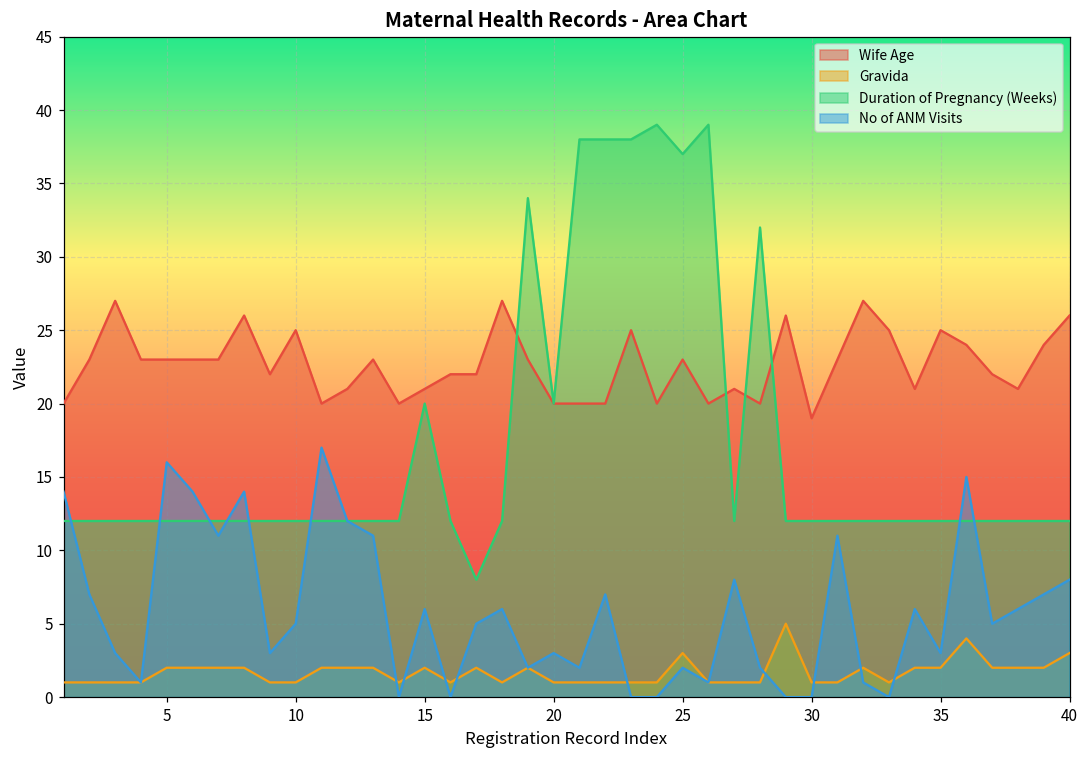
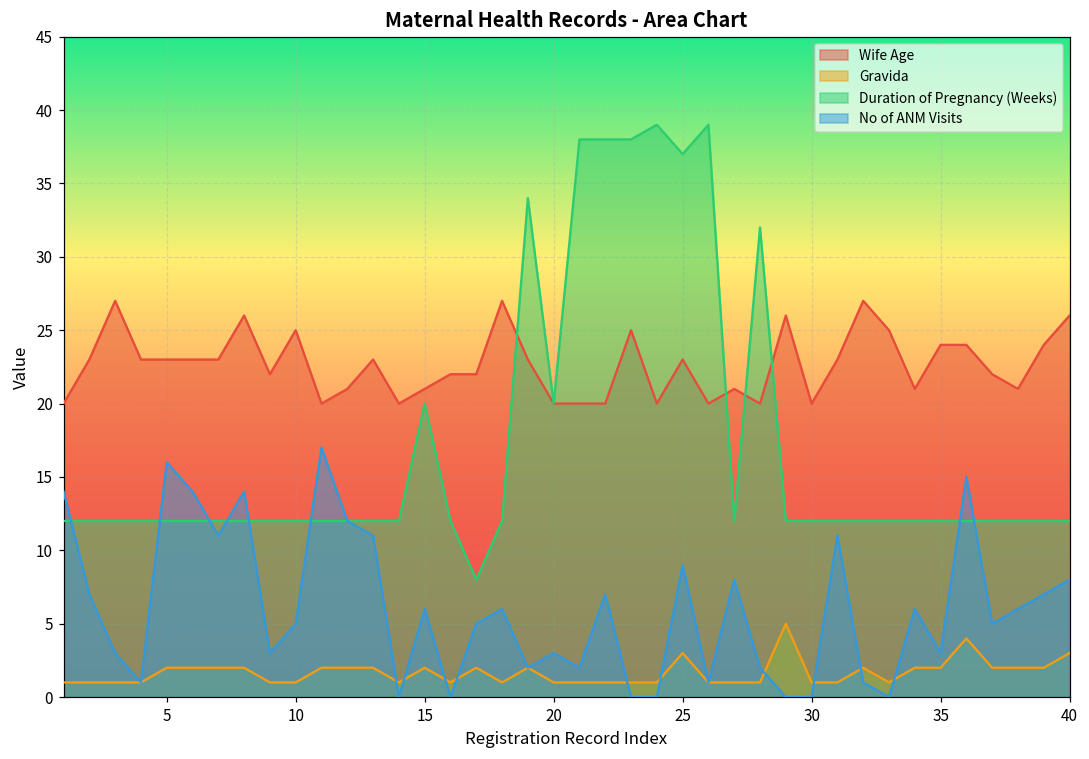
  {
    "Wife Age": {
      "5": 23,
      "10": 25,
      "15": 21,
      "25": 23,
-     "30": 19,
-     "35": 25,
+     "30": 20,
+     "35": 24,
      "40": 26
    },
    "Gravida": {
      "5": 2,
      "10": 1,
      "15": 2,
      "20": 1,
      "25": 3,
      "30": 1,
      "35": 2,
      "40": 3
    },
    "Duration of Pregnancy (Weeks)": {
      "5": 12,
      "10": 12,
      "15": 20,
      "25": 37,
      "30": 12,
      "35": 12,
      "40": 12
    },
    "No of ANM Visits": {
      "5": 16,
      "10": 5,
      "15": 6,
      "20": 3,
-     "25": 2,
+     "25": 9,
      "30": 0,
      "35": 3,
      "40": 8
    }
  }
